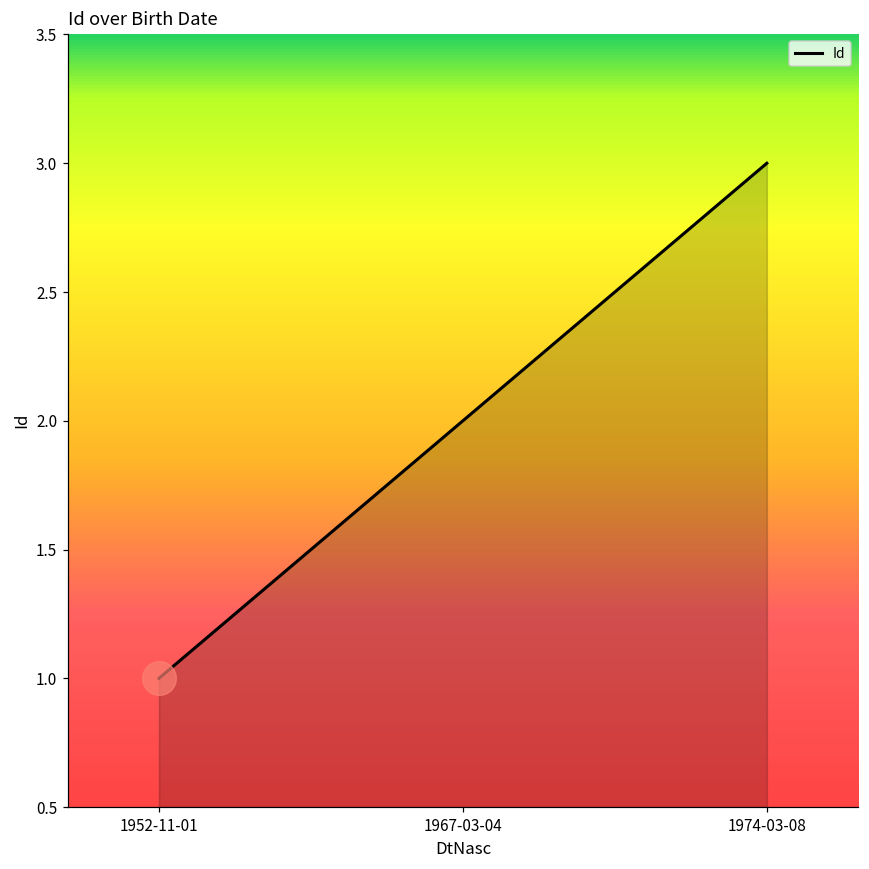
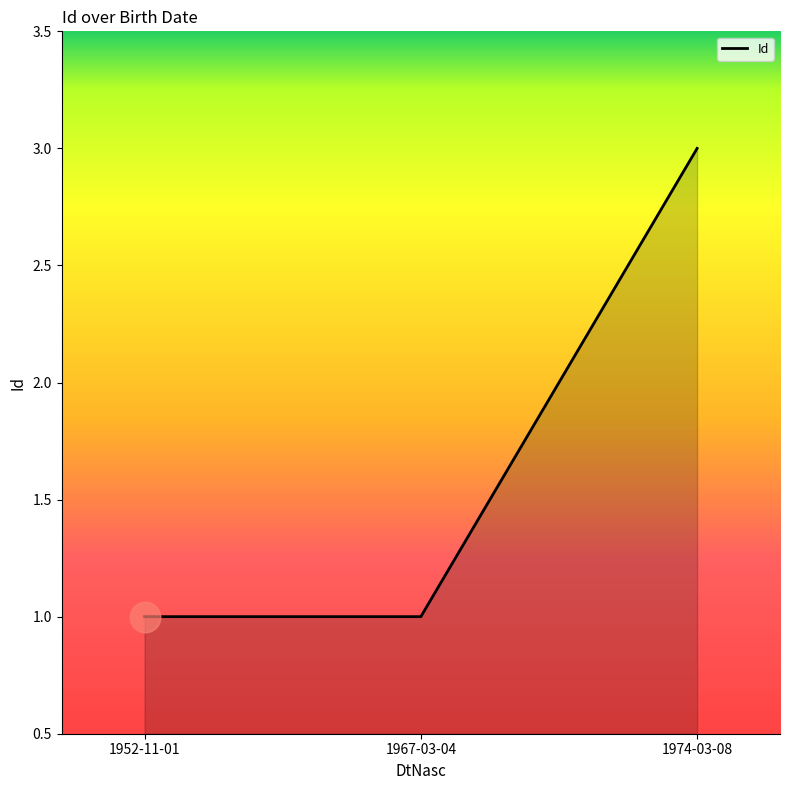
  {
    "Id": {
-     "1967-03-04": 2,
+     "1967-03-04": 1,
      "1974-03-08": 3
    }
  }
